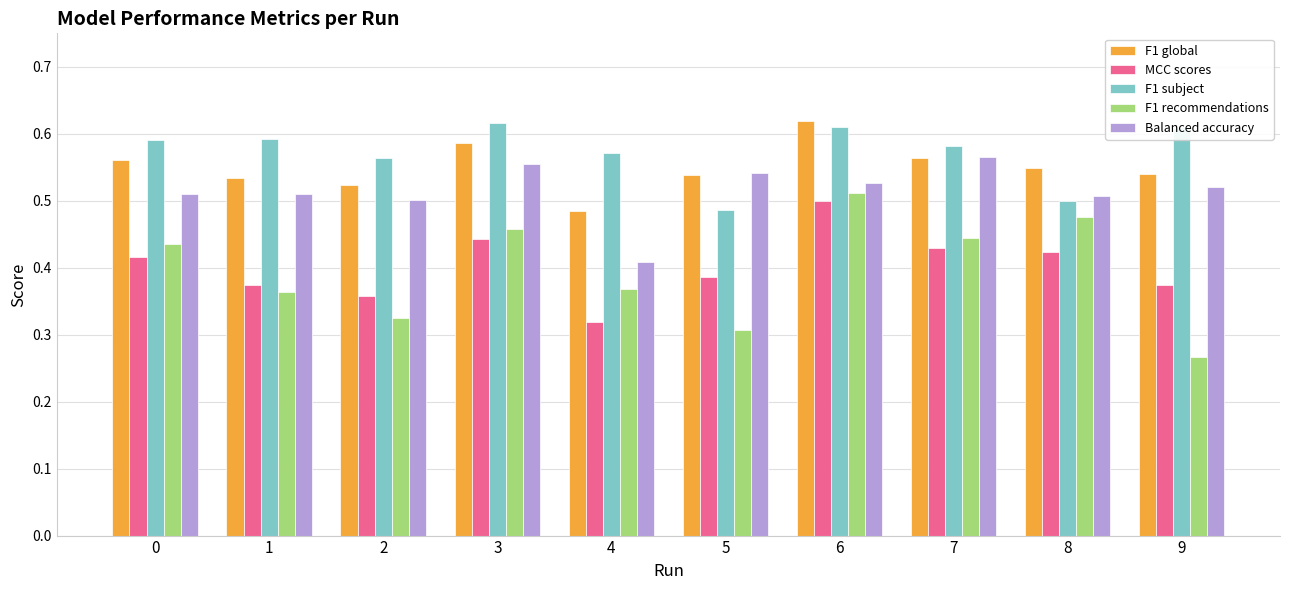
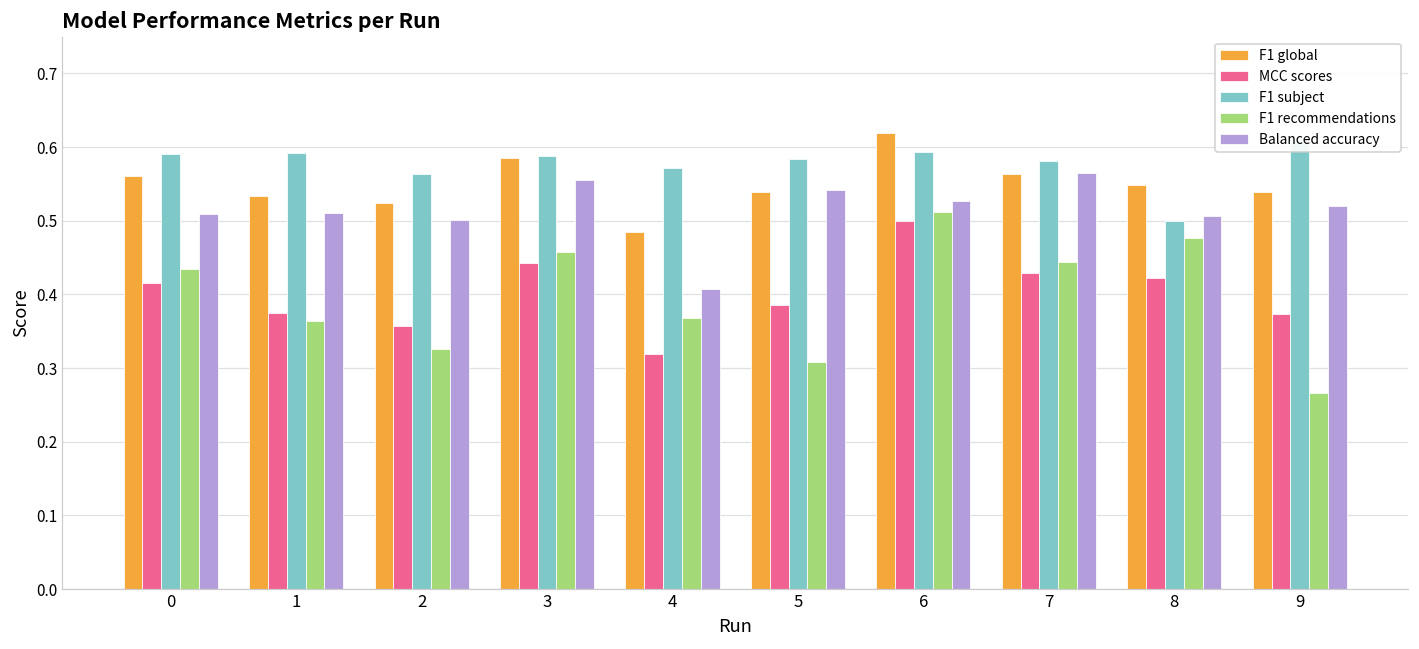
  {
    "F1 global": {
      "0": 0.56,
      "1": 0.53,
      "2": 0.52,
      "3": 0.59,
      "4": 0.48,
      "5": 0.54,
      "6": 0.62,
      "7": 0.56,
      "8": 0.55,
      "9": 0.54
    },
    "MCC scores": {
      "0": 0.42,
      "1": 0.37,
      "2": 0.36,
      "3": 0.44,
      "4": 0.32,
      "5": 0.39,
      "6": 0.50,
      "7": 0.43,
      "8": 0.42,
      "9": 0.37
    },
    "F1 subject": {
      "0": 0.59,
      "1": 0.59,
      "2": 0.56,
-     "3": 0.62,
+     "3": 0.59,
      "4": 0.57,
-     "5": 0.49,
-     "6": 0.61,
+     "5": 0.58,
+     "6": 0.59,
      "7": 0.58,
      "8": 0.50
    },
    "F1 recommendations": {
      "0": 0.43,
      "1": 0.36,
      "2": 0.33,
      "3": 0.46,
      "4": 0.37,
      "5": 0.31,
      "6": 0.51,
      "7": 0.44,
      "8": 0.48,
      "9": 0.27
    },
    "Balanced accuracy": {
      "0": 0.51,
      "1": 0.51,
      "2": 0.50,
      "3": 0.56,
      "4": 0.41,
      "5": 0.54,
      "6": 0.53,
      "7": 0.57,
      "8": 0.51,
      "9": 0.52
    }
  }
